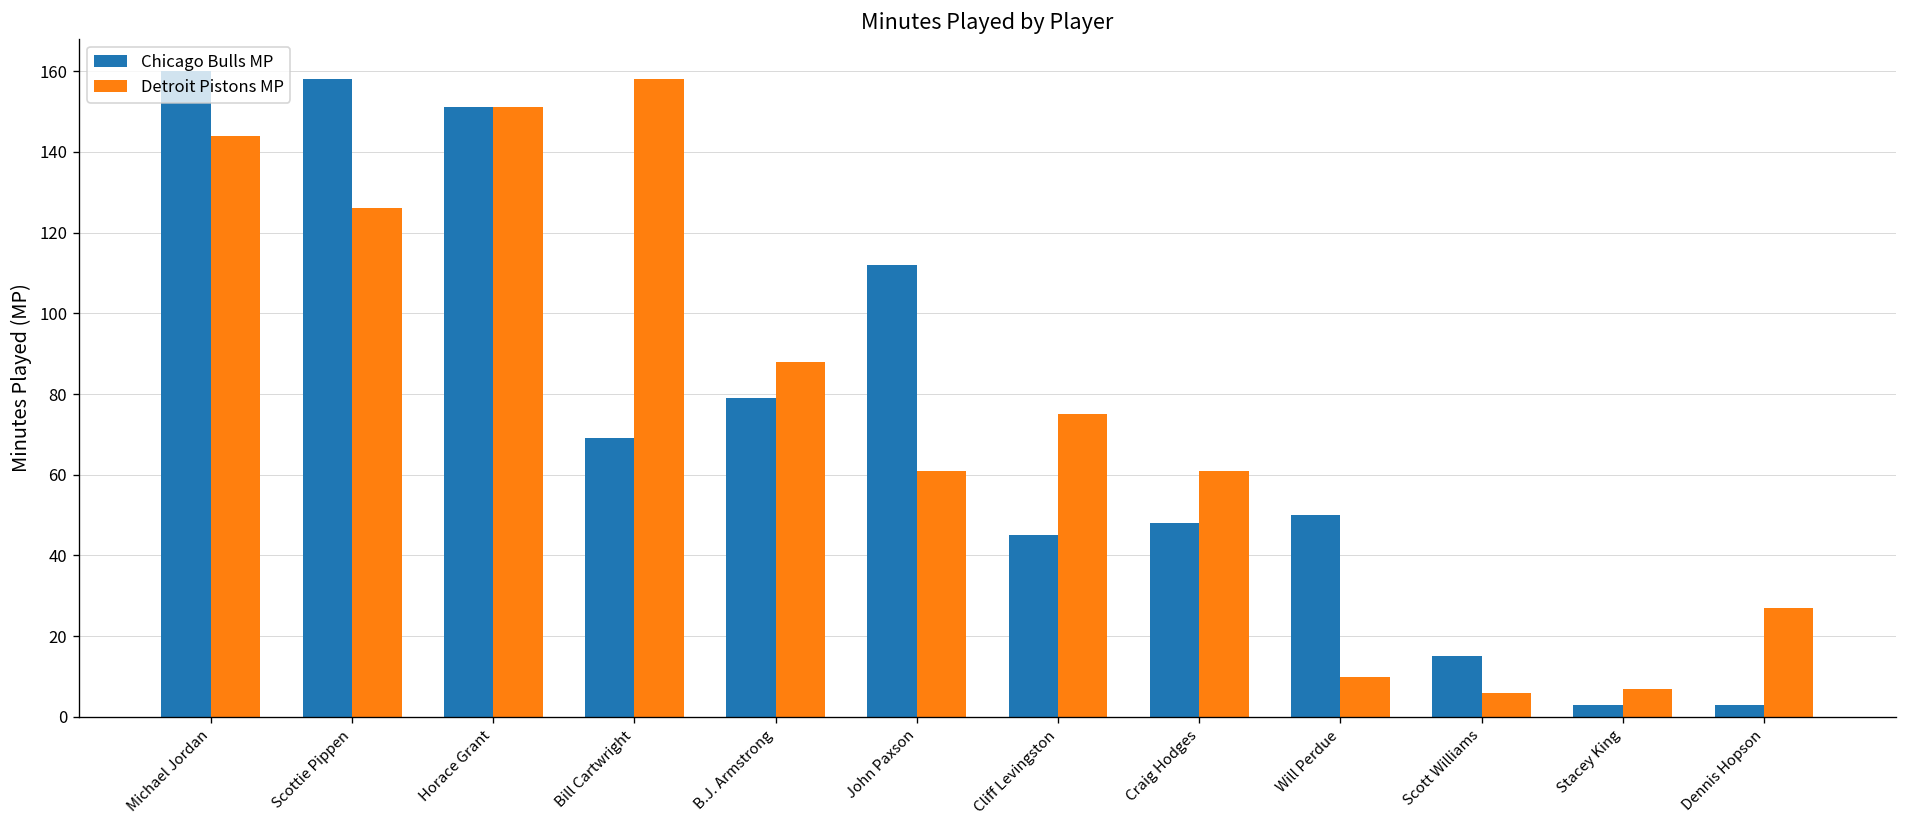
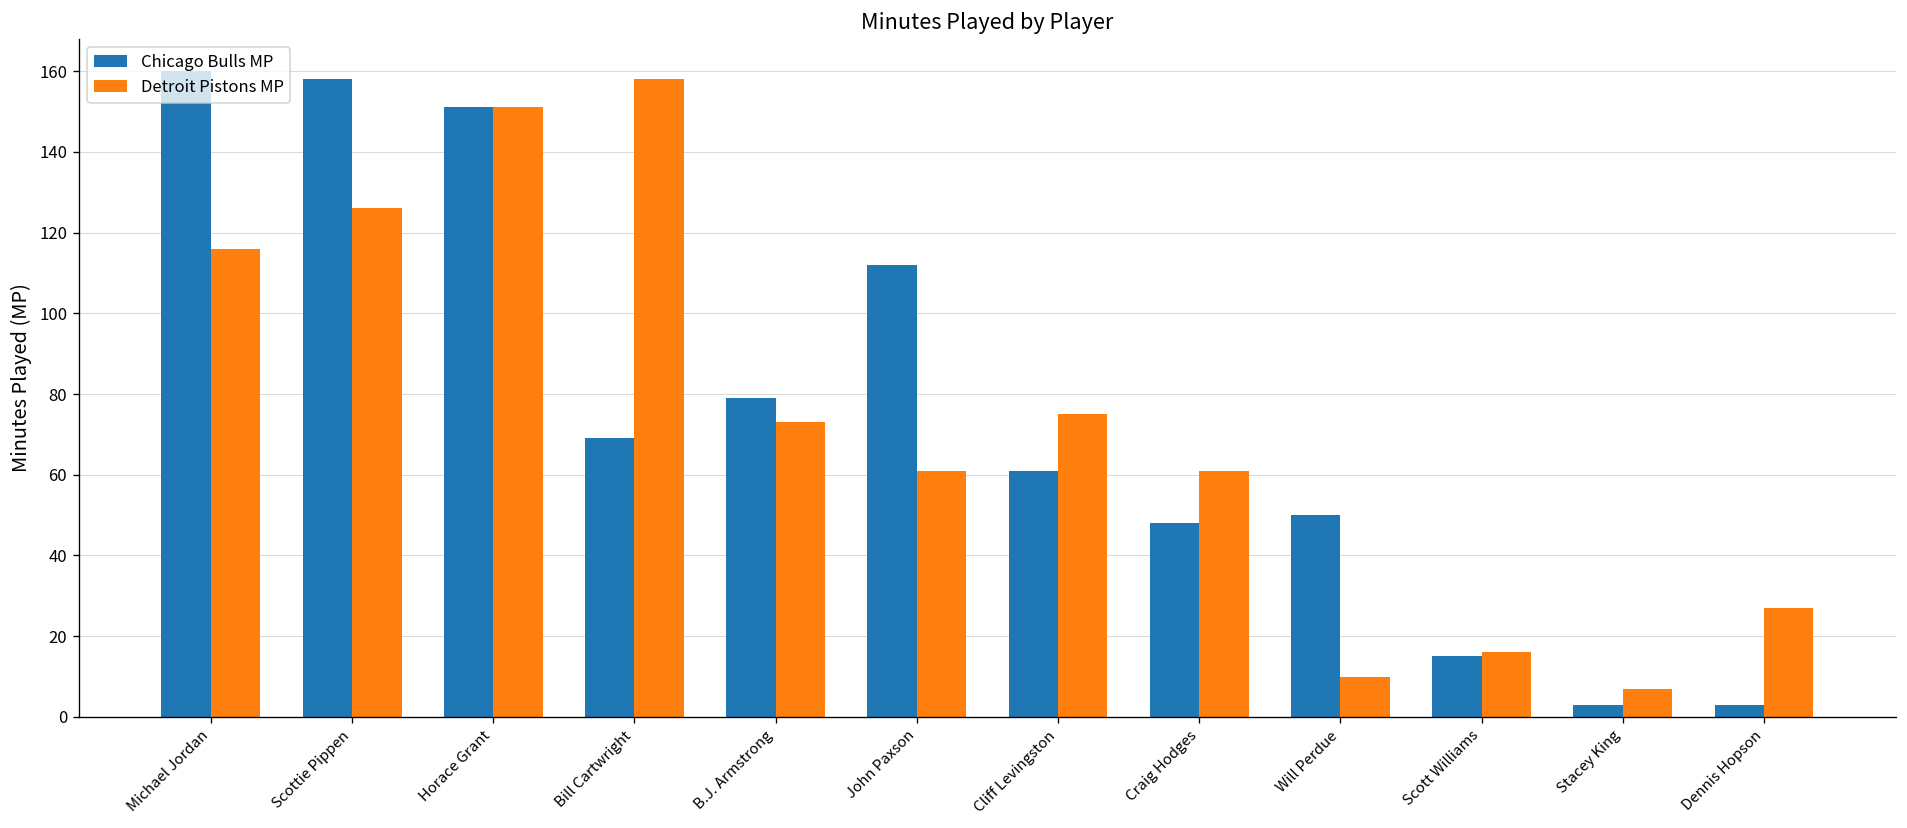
  {
    "Chicago Bulls MP": {
      "Scottie Pippen": 158,
      "Horace Grant": 151,
      "Bill Cartwright": 69,
      "B.J. Armstrong": 79,
      "John Paxson": 112,
-     "Cliff Levingston": 45,
+     "Cliff Levingston": 61,
      "Craig Hodges": 48,
      "Will Perdue": 50,
      "Scott Williams": 15,
      "Stacey King": 3,
      "Dennis Hopson": 3
    },
    "Detroit Pistons MP": {
-     "Michael Jordan": 144,
+     "Michael Jordan": 116,
      "Scottie Pippen": 126,
      "Horace Grant": 151,
      "Bill Cartwright": 158,
-     "B.J. Armstrong": 88,
+     "B.J. Armstrong": 73,
      "John Paxson": 61,
      "Cliff Levingston": 75,
      "Craig Hodges": 61,
      "Will Perdue": 10,
-     "Scott Williams": 6,
+     "Scott Williams": 16,
      "Stacey King": 7,
      "Dennis Hopson": 27
    }
  }
